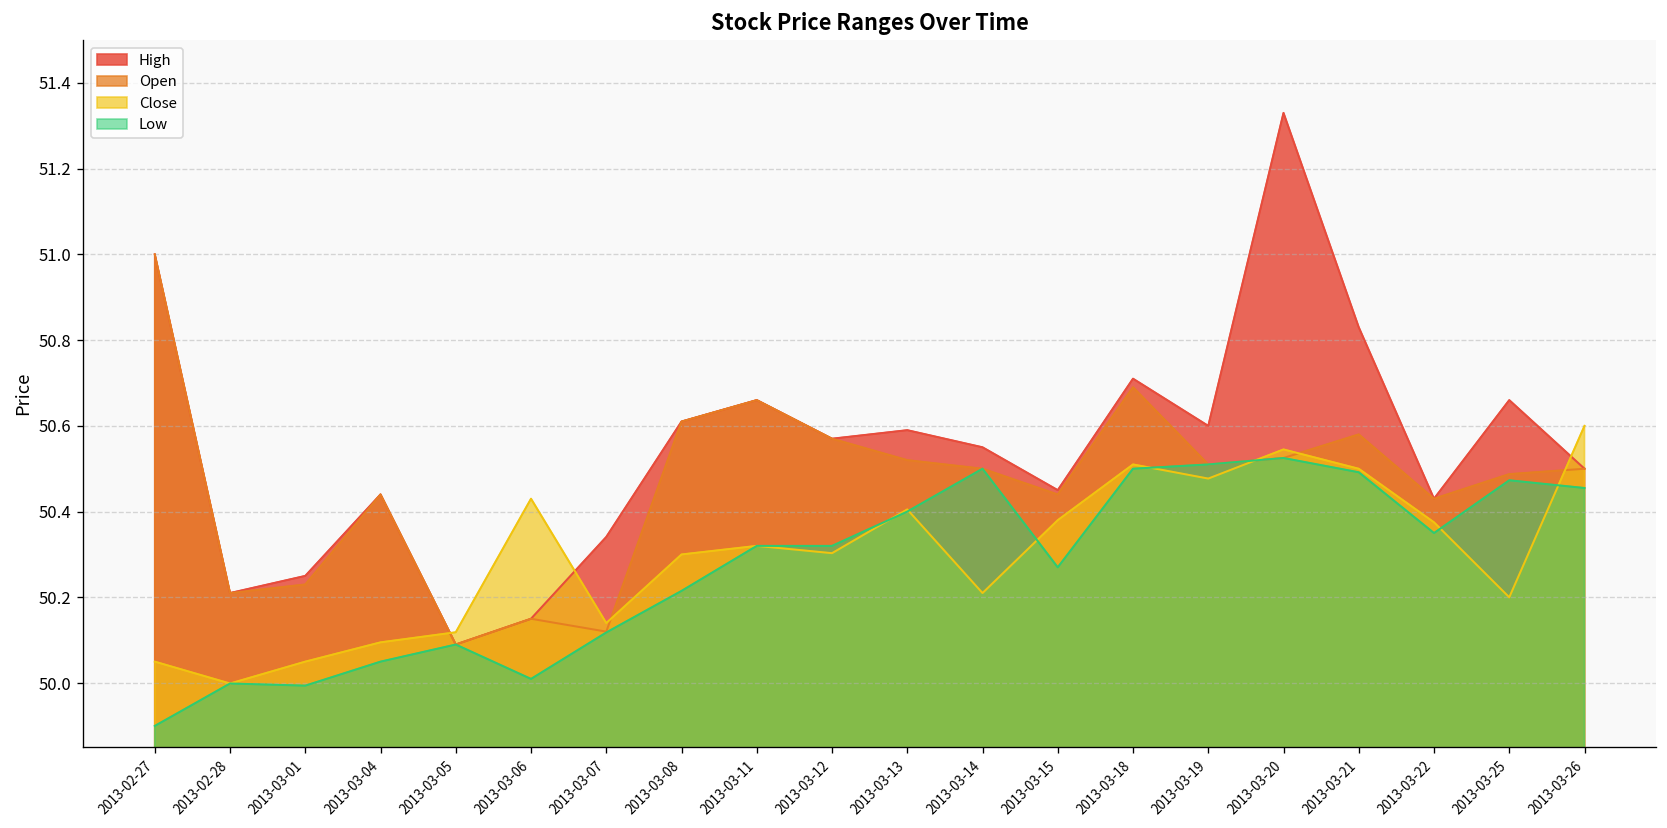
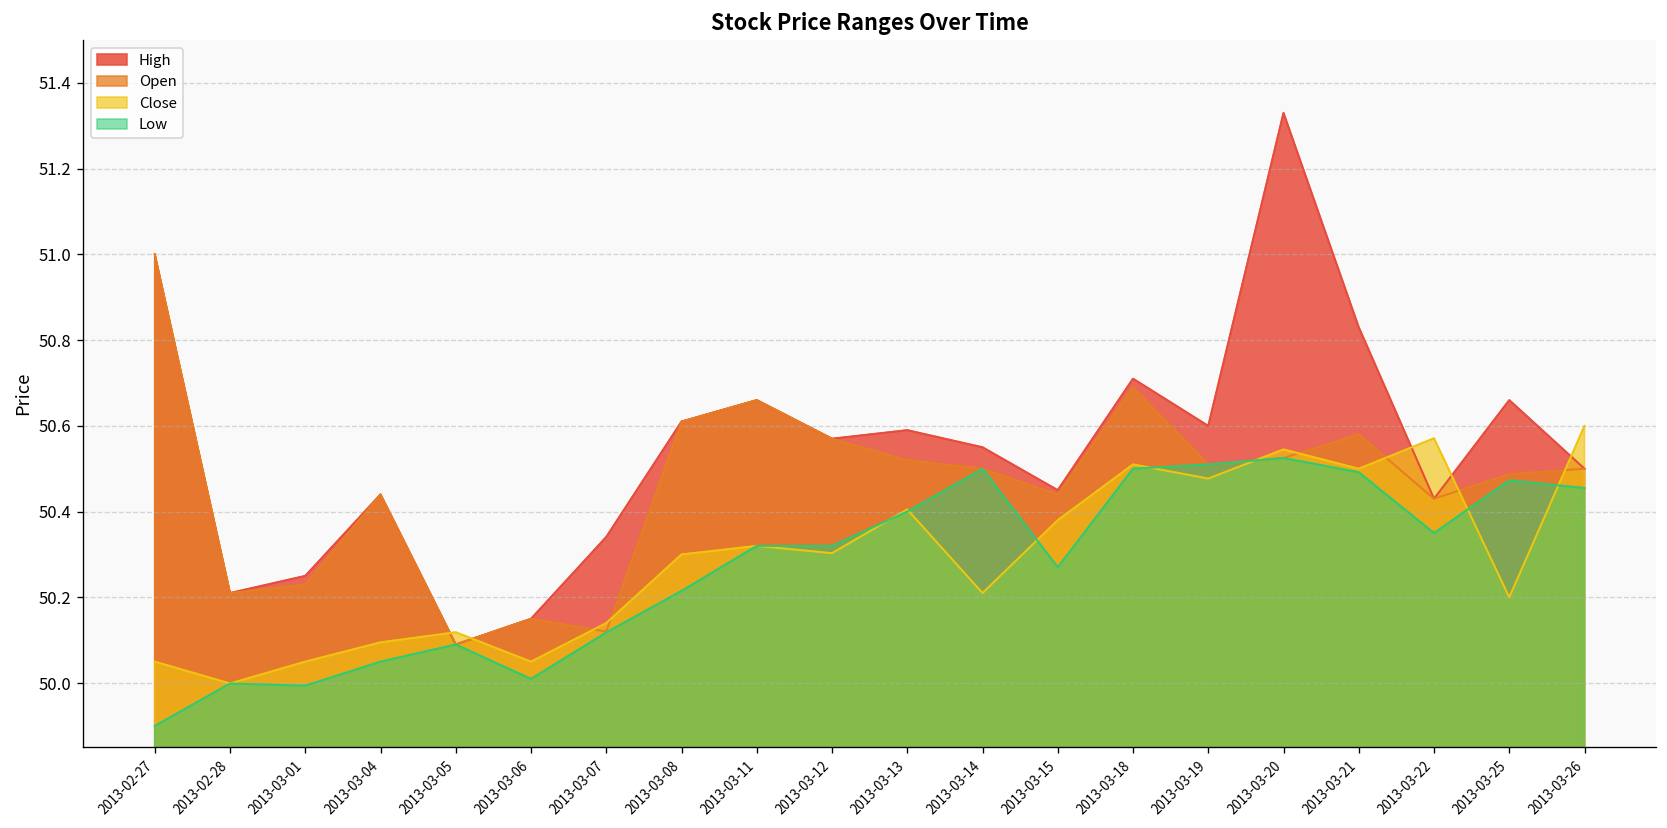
  {
    "Close": {
      "2013-02-27": 50.05,
      "2013-03-01": 50.05,
      "2013-03-04": 50.10,
      "2013-03-05": 50.12,
-     "2013-03-06": 50.43,
+     "2013-03-06": 50.05,
      "2013-03-07": 50.14,
      "2013-03-08": 50.30,
      "2013-03-12": 50.30,
      "2013-03-14": 50.21,
      "2013-03-15": 50.38,
      "2013-03-18": 50.51,
      "2013-03-19": 50.48,
      "2013-03-20": 50.55,
      "2013-03-21": 50.50,
-     "2013-03-22": 50.38,
+     "2013-03-22": 50.57,
      "2013-03-25": 50.20,
      "2013-03-26": 50.60
    },
    "Low": {
      "2013-02-27": 49.90,
      "2013-03-01": 49.99,
      "2013-03-04": 50.05,
      "2013-03-06": 50.01,
      "2013-03-08": 50.22,
      "2013-03-12": 50.32,
      "2013-03-15": 50.27,
      "2013-03-18": 50.50,
      "2013-03-21": 50.49,
      "2013-03-22": 50.35,
      "2013-03-25": 50.47,
      "2013-03-26": 50.46
    }
  }
